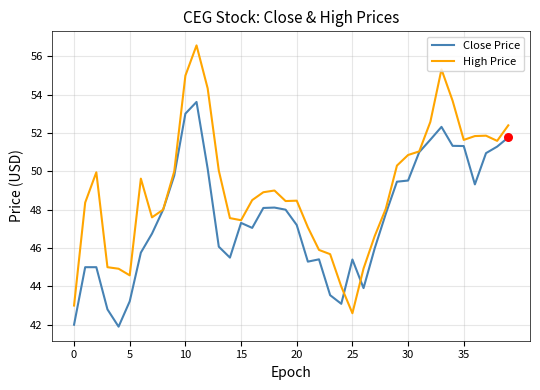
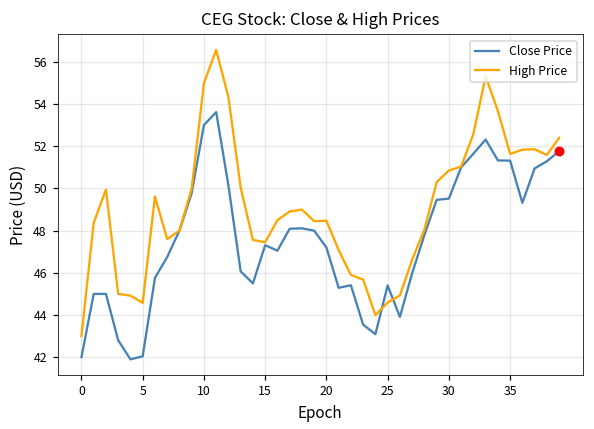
  {
    "Close Price": {
      "0": 42.0,
-     "5": 43.2,
+     "5": 42.0,
      "10": 53.0,
      "15": 47.3,
      "20": 47.2,
      "25": 45.4,
      "30": 49.5,
      "35": 51.3
    },
    "High Price": {
      "0": 43.0,
      "5": 44.6,
      "10": 55.0,
      "15": 47.5,
      "20": 48.5,
-     "25": 42.6,
+     "25": 44.6,
      "30": 50.9,
      "35": 51.6
    }
  }
